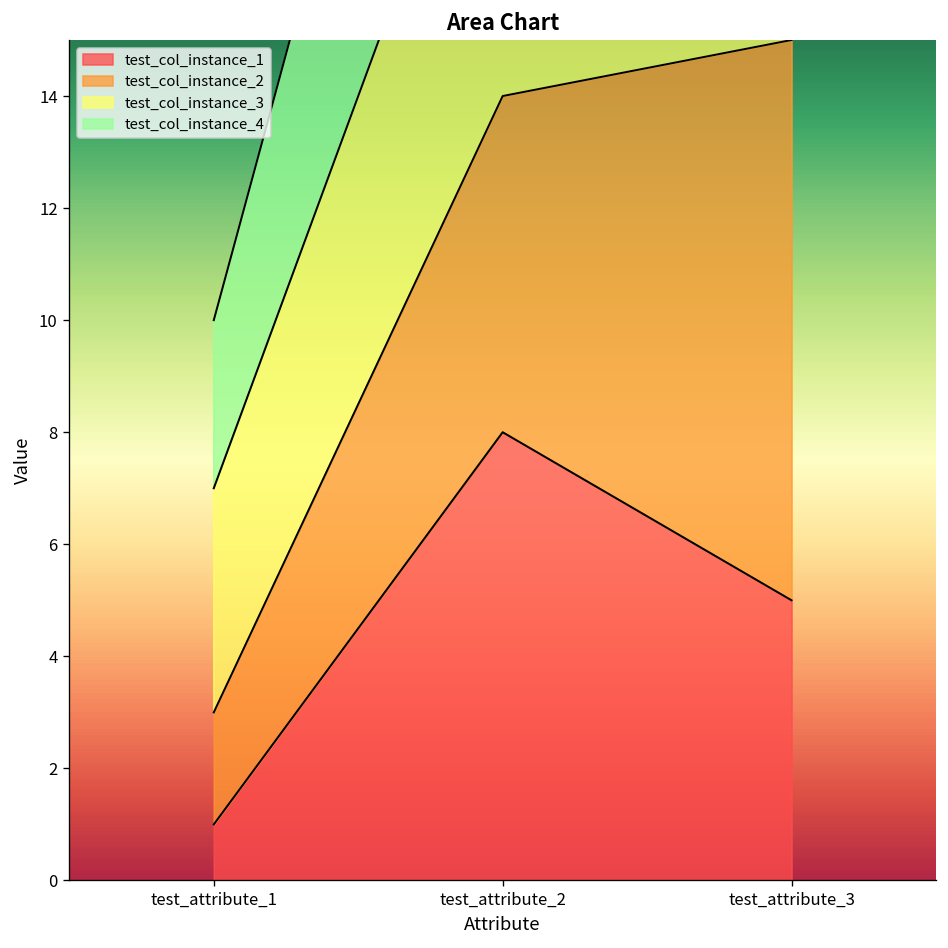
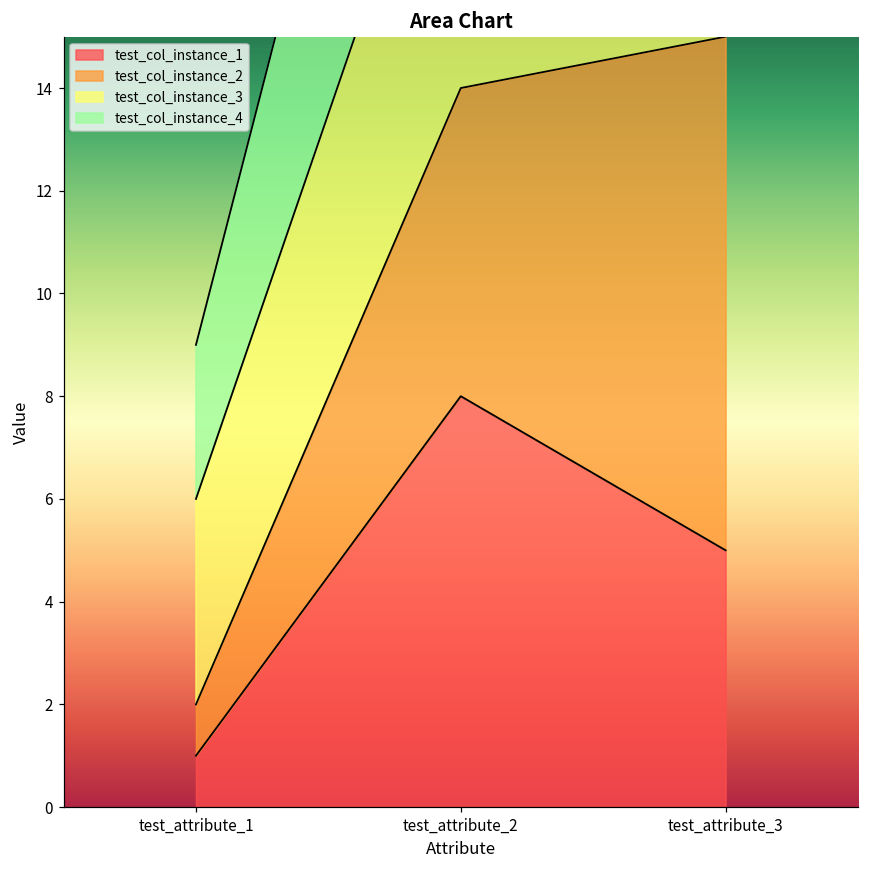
  {
    "test_col_instance_1": {
      "test_attribute_1": 1,
      "test_attribute_2": 8,
      "test_attribute_3": 5
    },
    "test_col_instance_2": {
-     "test_attribute_1": 2,
+     "test_attribute_1": 1,
      "test_attribute_2": 6,
      "test_attribute_3": 10
    },
    "test_col_instance_3": {
      "test_attribute_1": 4
    },
    "test_col_instance_4": {
      "test_attribute_1": 3
    }
  }
